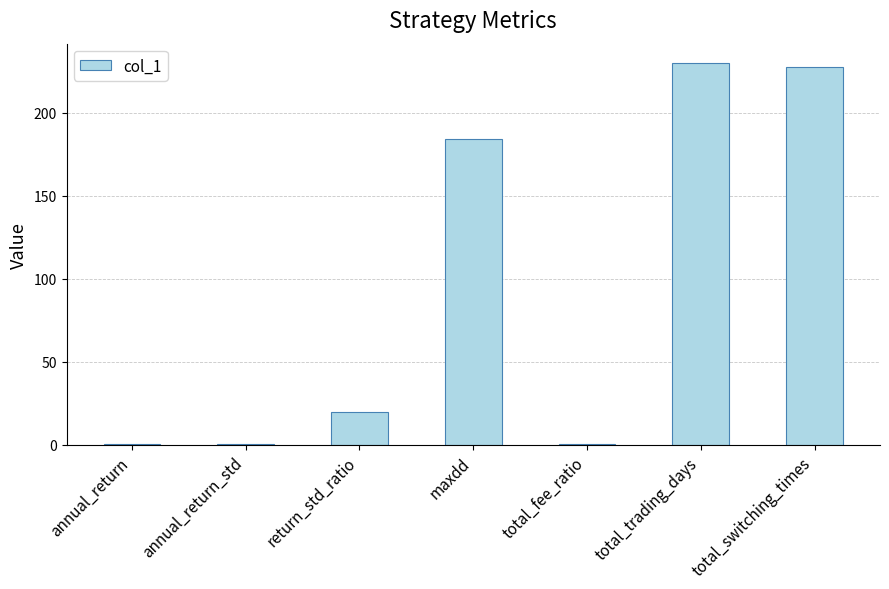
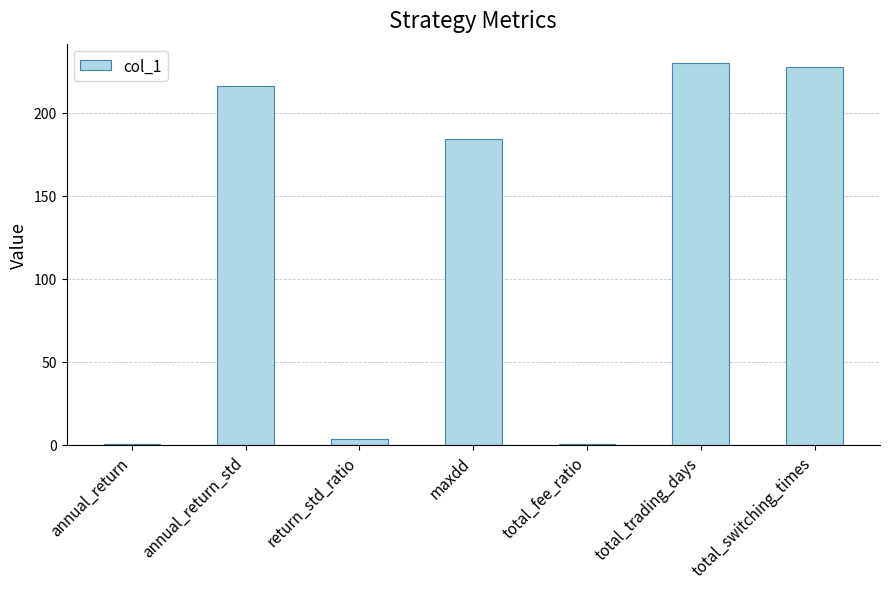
  {
-   "annual_return_std": 0,
-   "return_std_ratio": 20,
+   "annual_return_std": 216,
+   "return_std_ratio": 3,
    "maxdd": 184,
    "total_trading_days": 230,
    "total_switching_times": 227
  }
